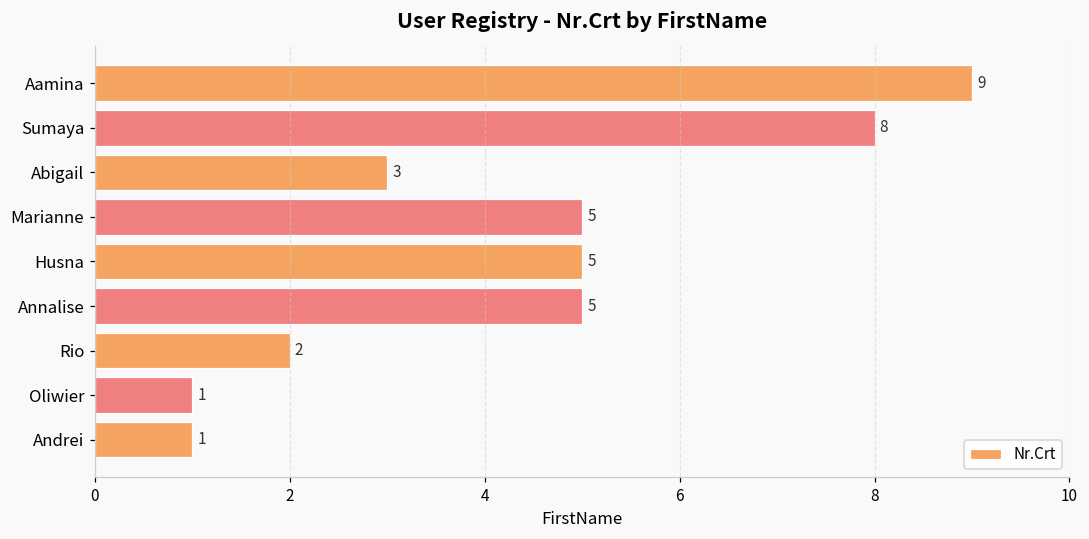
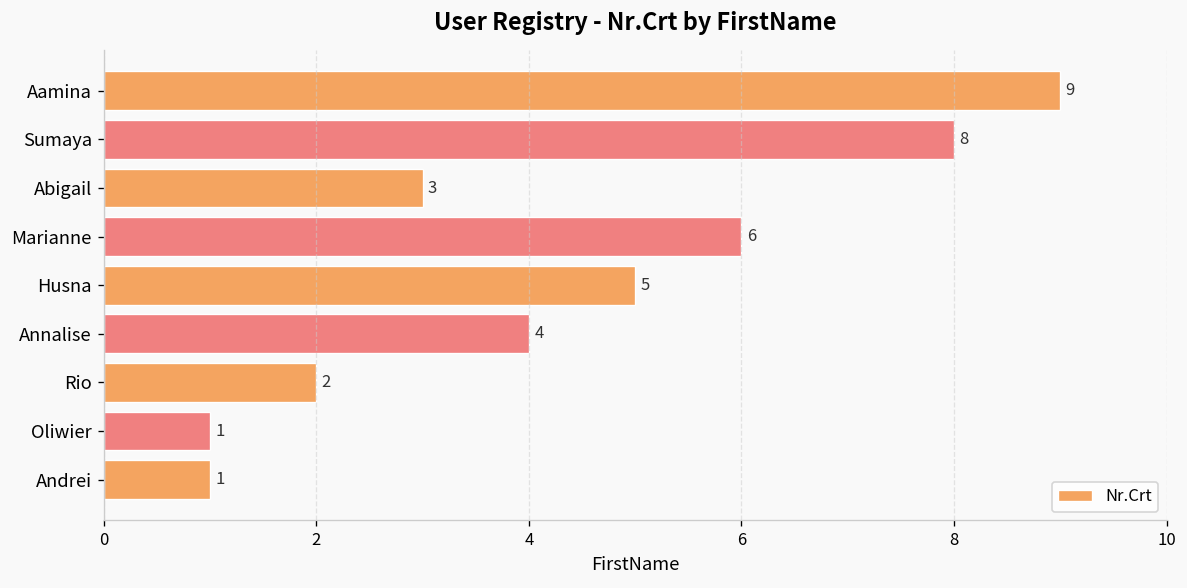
  {
    "Aamina": 9,
    "Sumaya": 8,
    "Abigail": 3,
-   "Marianne": 5,
+   "Marianne": 6,
    "Husna": 5,
-   "Annalise": 5,
+   "Annalise": 4,
    "Rio": 2,
    "Oliwier": 1,
    "Andrei": 1
  }
